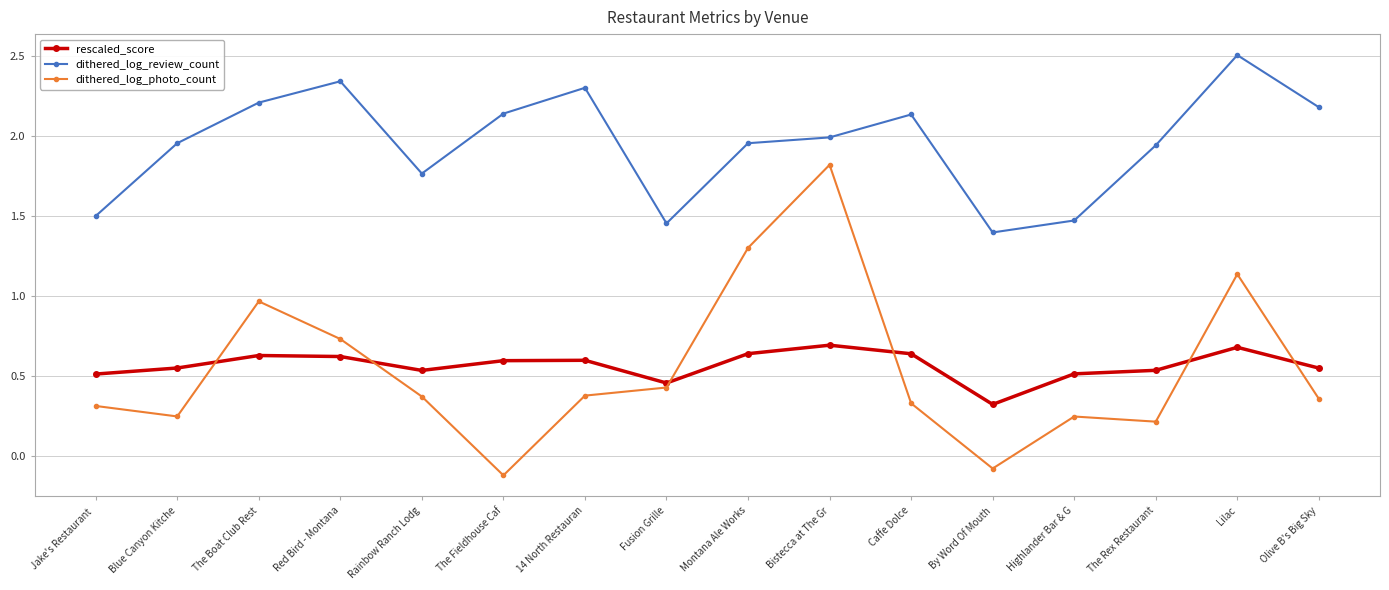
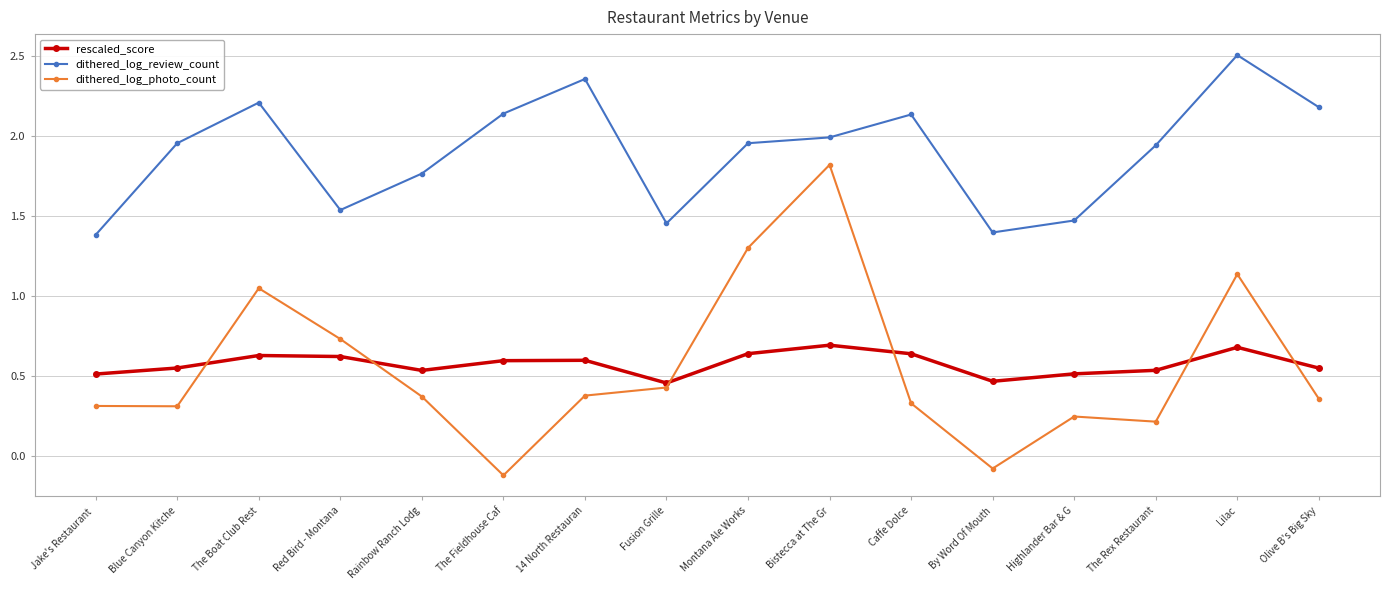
  {
    "rescaled_score": {
      "Jake's Restaurant": 0.51,
      "Blue Canyon Kitche": 0.55,
      "The Boat Club Rest": 0.63,
      "Red Bird - Montana": 0.62,
      "Rainbow Ranch Lodg": 0.54,
      "The Fieldhouse Caf": 0.60,
      "14 North Restauran": 0.60,
      "Fusion Grille": 0.46,
      "Montana Ale Works": 0.64,
      "Bistecca at The Gr": 0.69,
      "Caffe Dolce": 0.64,
-     "By Word Of Mouth": 0.32,
+     "By Word Of Mouth": 0.47,
      "Highlander Bar & G": 0.51,
      "The Rex Restaurant": 0.54,
      "Lilac": 0.68,
      "Olive B's Big Sky": 0.55
    },
    "dithered_log_review_count": {
-     "Jake's Restaurant": 1.50,
+     "Jake's Restaurant": 1.38,
      "Blue Canyon Kitche": 1.95,
      "The Boat Club Rest": 2.21,
-     "Red Bird - Montana": 2.34,
+     "Red Bird - Montana": 1.54,
      "Rainbow Ranch Lodg": 1.77,
      "The Fieldhouse Caf": 2.14,
-     "14 North Restauran": 2.30,
+     "14 North Restauran": 2.36,
      "Fusion Grille": 1.45,
      "Montana Ale Works": 1.95,
      "Bistecca at The Gr": 1.99,
      "Caffe Dolce": 2.13,
      "By Word Of Mouth": 1.40,
      "Highlander Bar & G": 1.47,
      "The Rex Restaurant": 1.94,
      "Lilac": 2.50,
      "Olive B's Big Sky": 2.18
    },
    "dithered_log_photo_count": {
      "Jake's Restaurant": 0.31,
-     "Blue Canyon Kitche": 0.25,
-     "The Boat Club Rest": 0.97,
+     "Blue Canyon Kitche": 0.31,
+     "The Boat Club Rest": 1.05,
      "Red Bird - Montana": 0.73,
      "Rainbow Ranch Lodg": 0.37,
      "The Fieldhouse Caf": -0.12,
      "14 North Restauran": 0.38,
      "Fusion Grille": 0.43,
      "Montana Ale Works": 1.30,
      "Bistecca at The Gr": 1.82,
      "Caffe Dolce": 0.33,
      "By Word Of Mouth": -0.08,
      "Highlander Bar & G": 0.25,
      "The Rex Restaurant": 0.22,
      "Lilac": 1.14,
      "Olive B's Big Sky": 0.36
    }
  }
